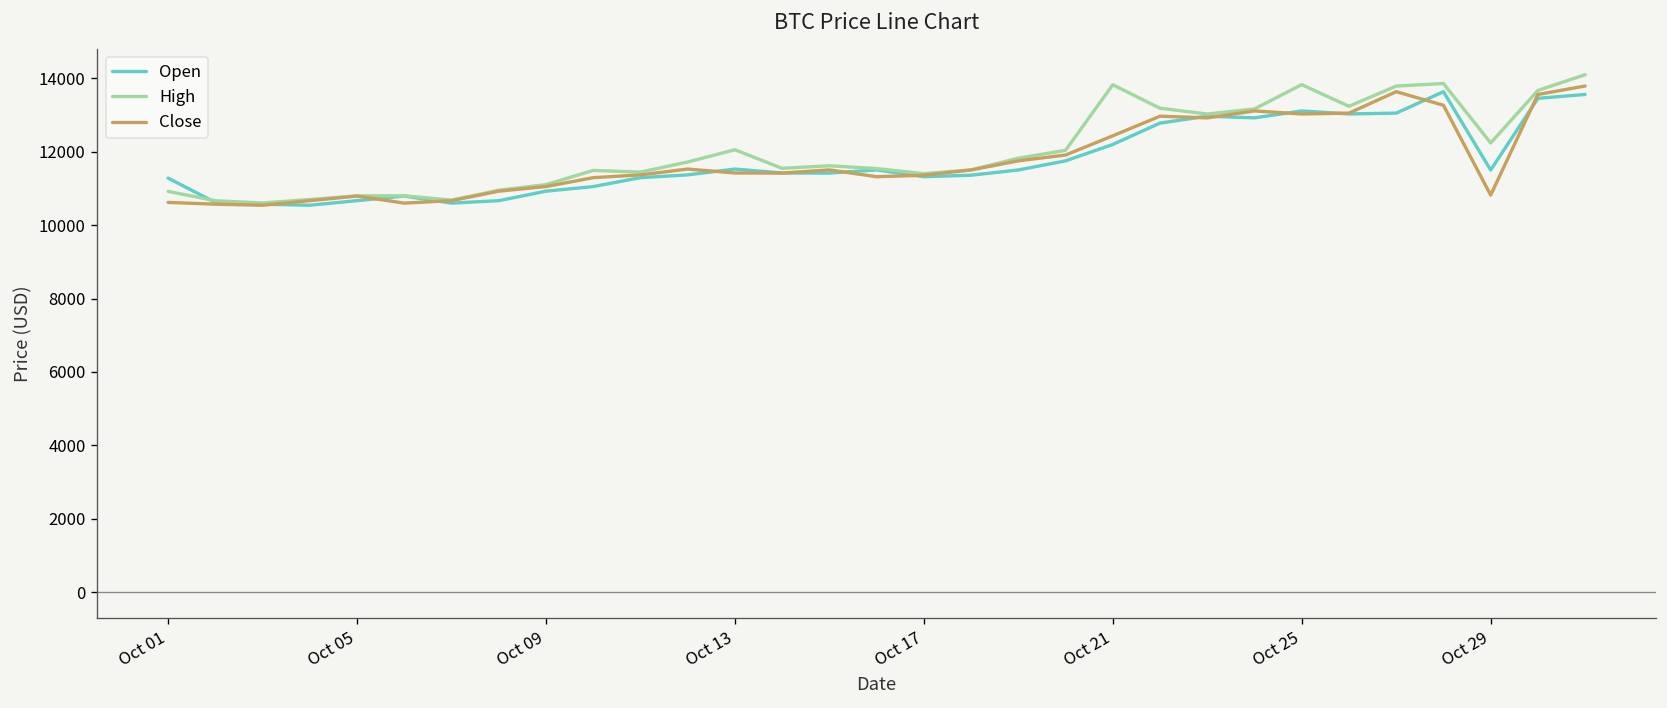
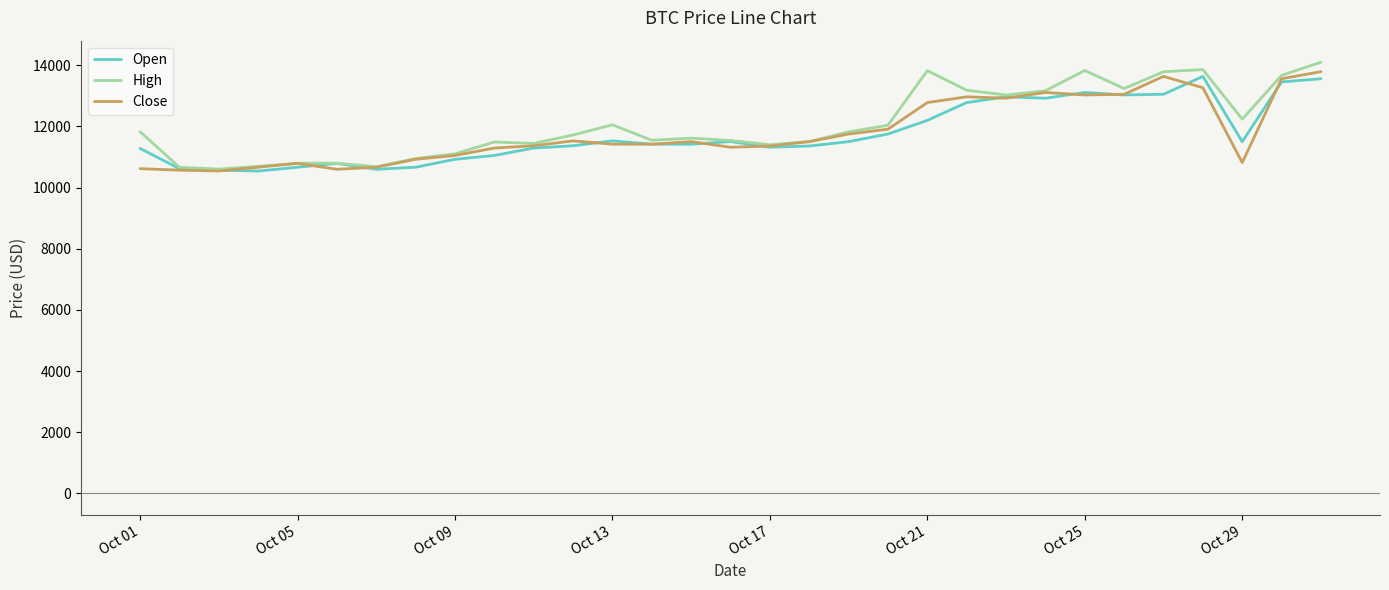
  {
    "Open": {
      "Oct 01": 11300,
      "Oct 05": 10700,
      "Oct 09": 10900,
      "Oct 13": 11500,
      "Oct 21": 12200,
      "Oct 25": 13100,
      "Oct 29": 11500
    },
    "High": {
-     "Oct 01": 10900,
+     "Oct 01": 11800,
      "Oct 13": 12100,
      "Oct 21": 13800,
      "Oct 25": 13800,
      "Oct 29": 12200
    },
    "Close": {
      "Oct 01": 10600,
      "Oct 13": 11400,
-     "Oct 21": 12400,
+     "Oct 21": 12800,
      "Oct 25": 13000,
      "Oct 29": 10800
    }
  }
